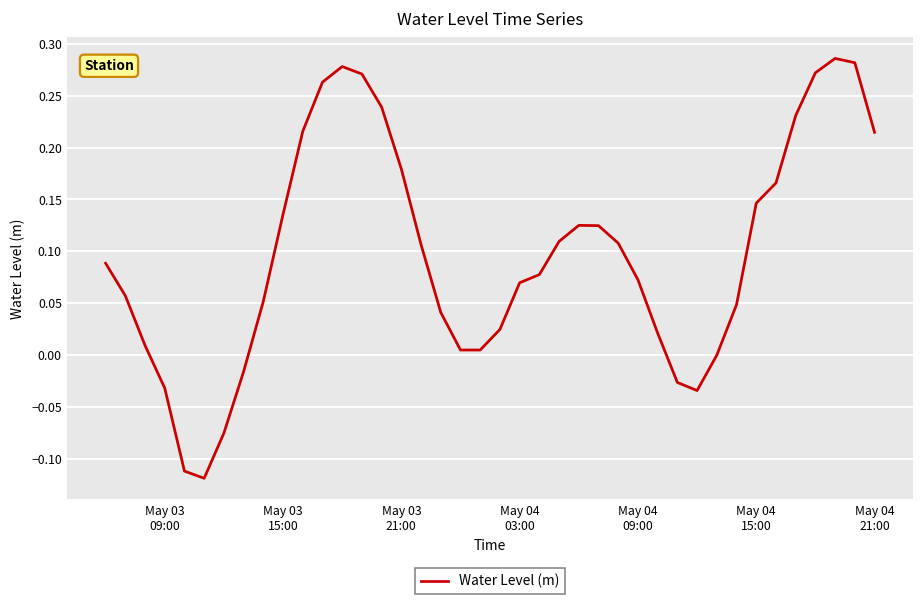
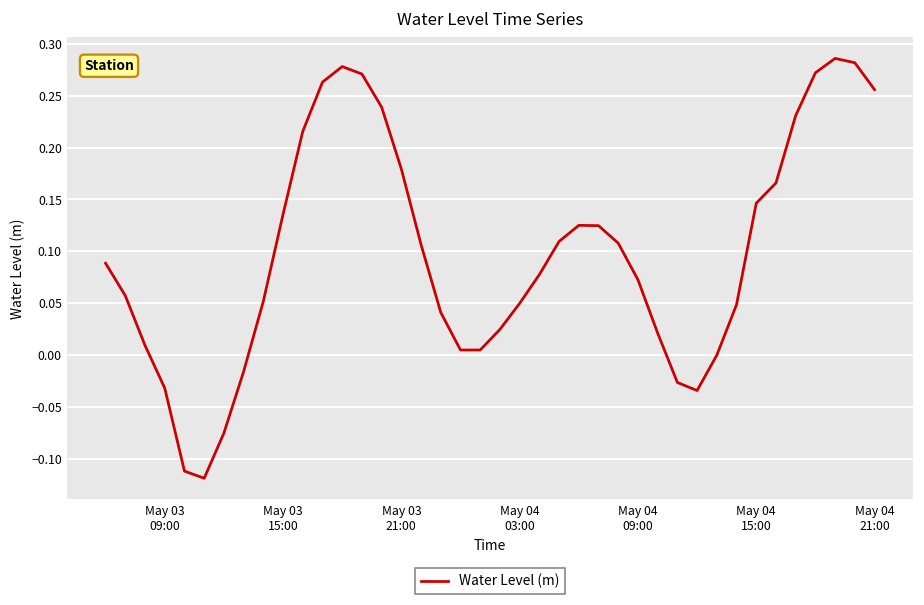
  {
    "May 03 09:00": -0.03,
    "May 03 15:00": 0.14,
    "May 03 21:00": 0.18,
-   "May 04 03:00": 0.07,
+   "May 04 03:00": 0.05,
    "May 04 09:00": 0.07,
    "May 04 15:00": 0.15,
-   "May 04 21:00": 0.21
+   "May 04 21:00": 0.26
  }
